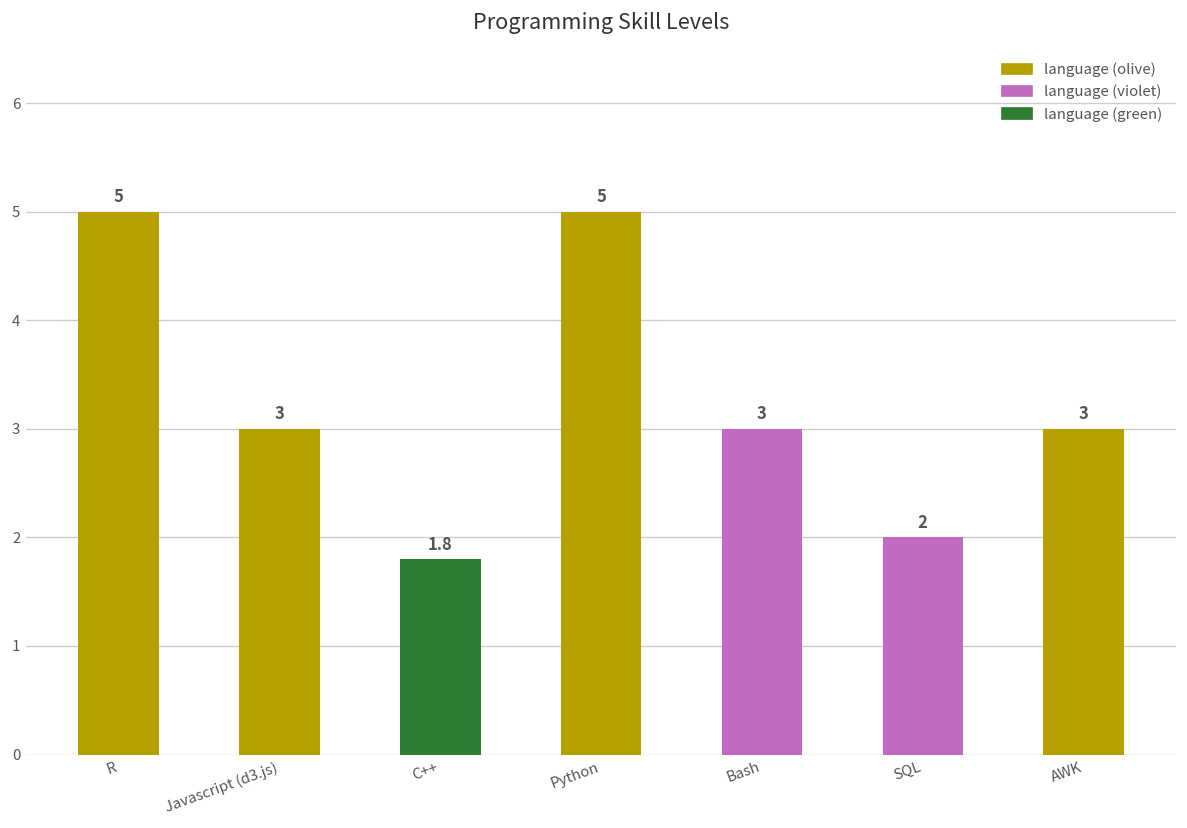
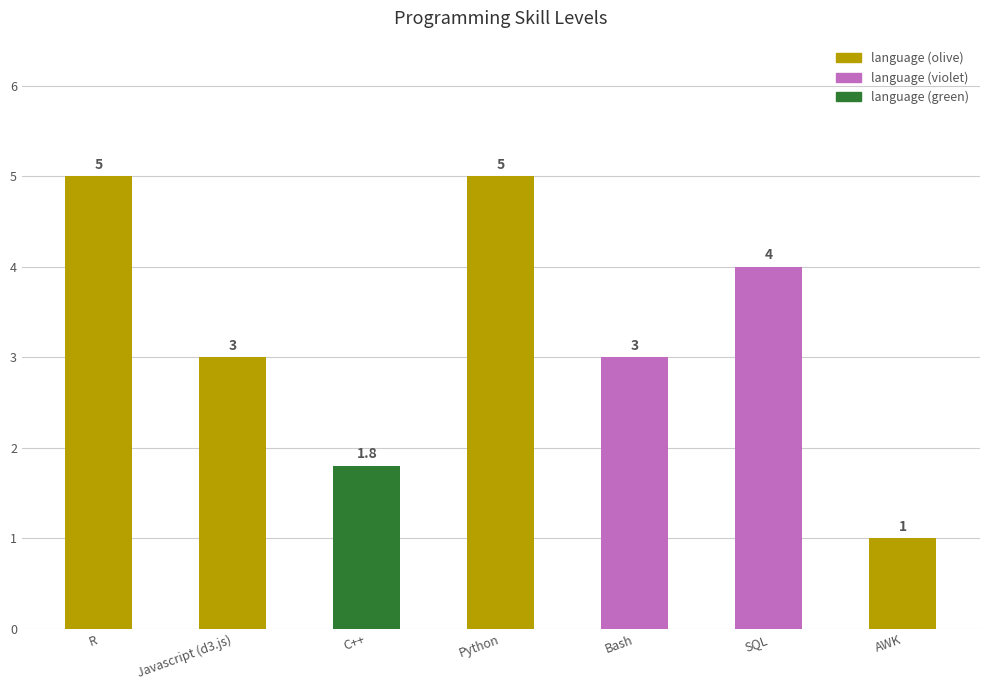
  {
    "R": 5,
    "Javascript (d3.js)": 3,
    "C++": 1.8,
    "Python": 5,
    "Bash": 3,
-   "SQL": 2,
-   "AWK": 3
+   "SQL": 4,
+   "AWK": 1
  }
